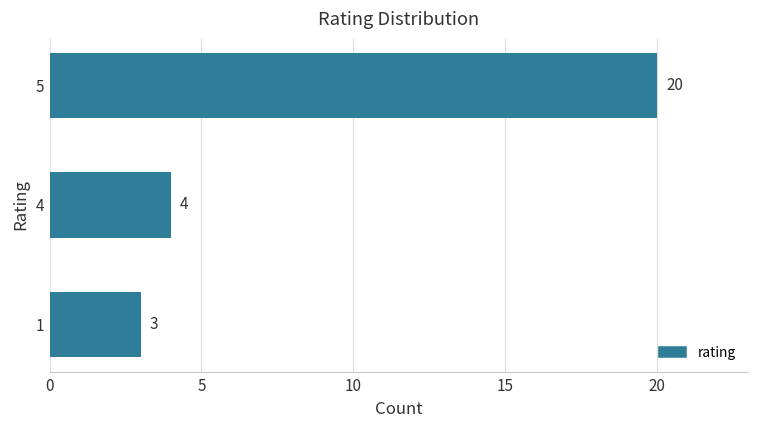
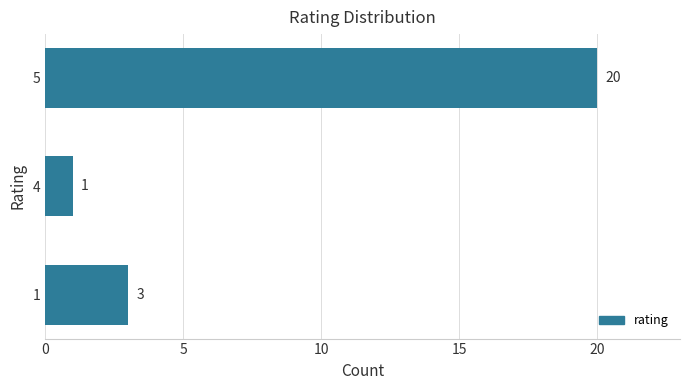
  {
    "5": 20,
-   "4": 4,
+   "4": 1,
    "1": 3
  }
